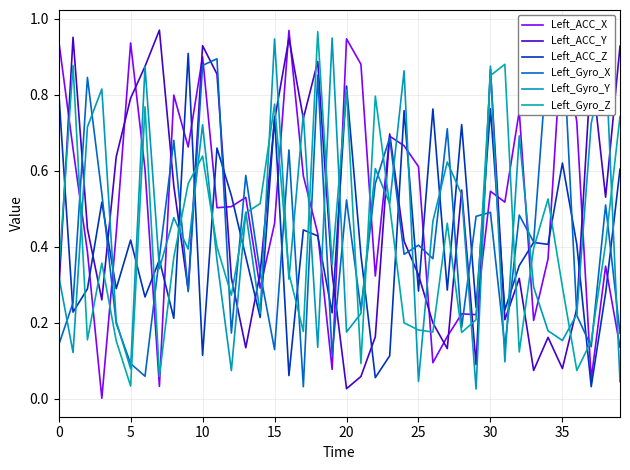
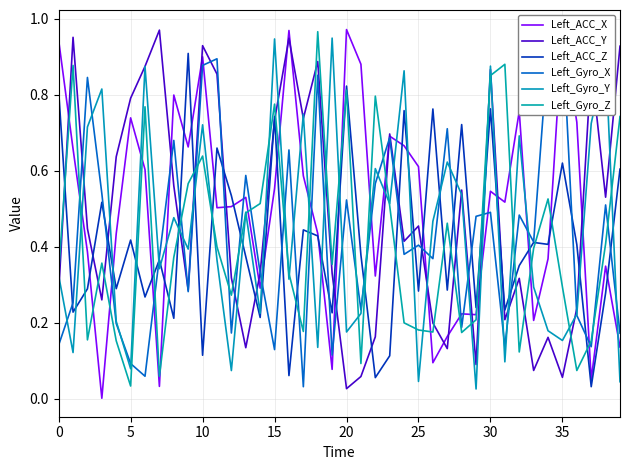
  {
    "Left_ACC_X": {
      "0": 0.94,
-     "5": 0.94,
+     "5": 0.74,
      "10": 0.90,
-     "15": 0.46,
-     "20": 0.95,
+     "15": 0.55,
+     "20": 0.97,
      "25": 0.61,
      "30": 0.55
    },
    "Left_ACC_Y": {
      "0": 0.28,
      "5": 0.79,
      "10": 0.93,
      "15": 0.73,
      "20": 0.03,
-     "25": 0.33,
+     "25": 0.45,
      "30": 0.87,
-     "35": 0.08
+     "35": 0.06
    }
  }
